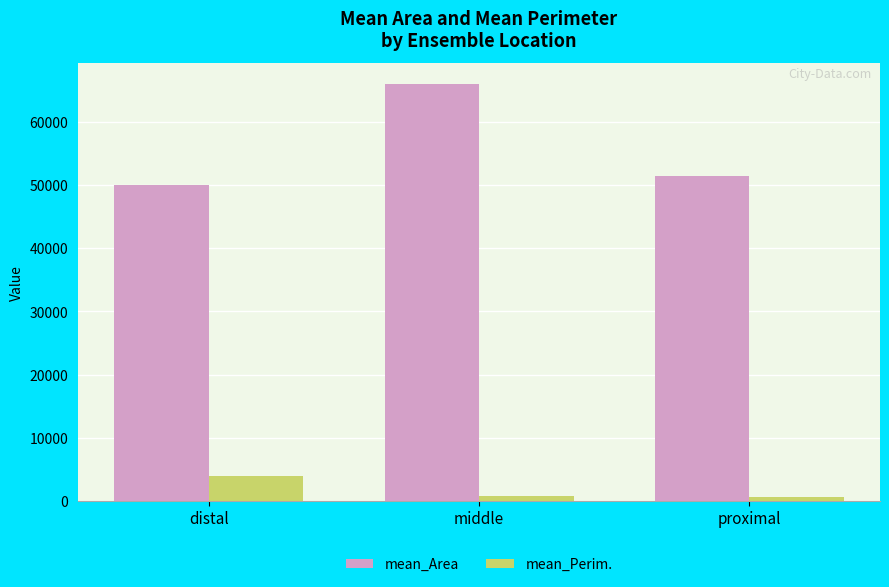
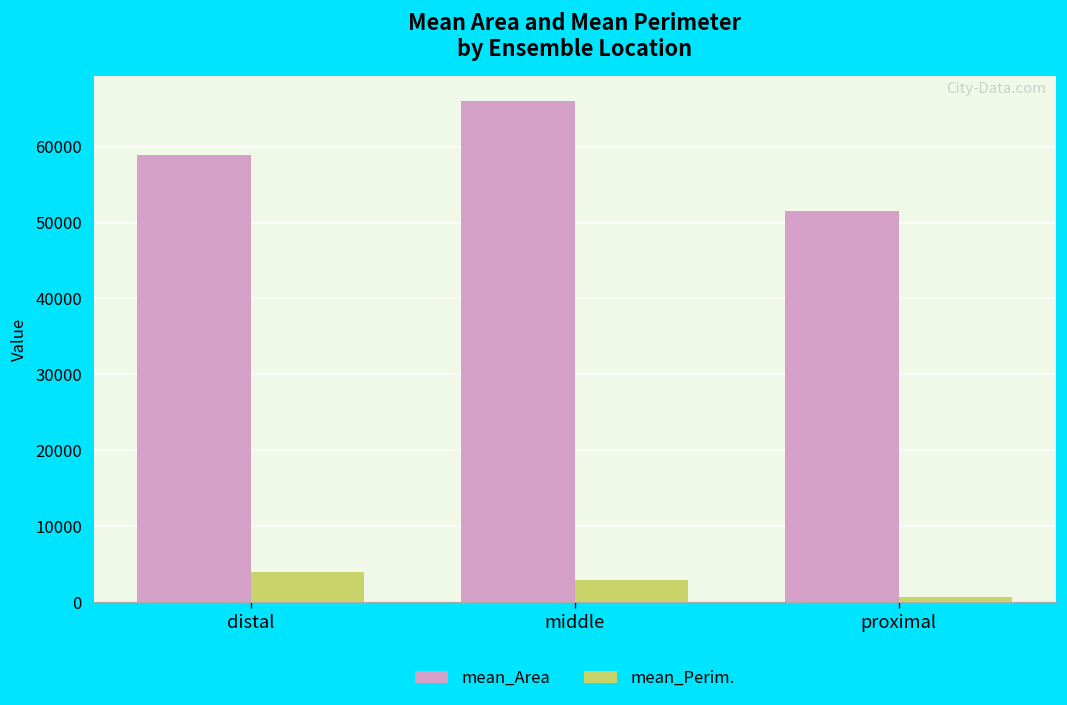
  {
    "mean_Area": {
-     "distal": 50000,
+     "distal": 59000,
      "middle": 66000,
      "proximal": 51000
    },
    "mean_Perim.": {
      "distal": 4000,
-     "middle": 1000,
+     "middle": 3000,
      "proximal": 1000
    }
  }
